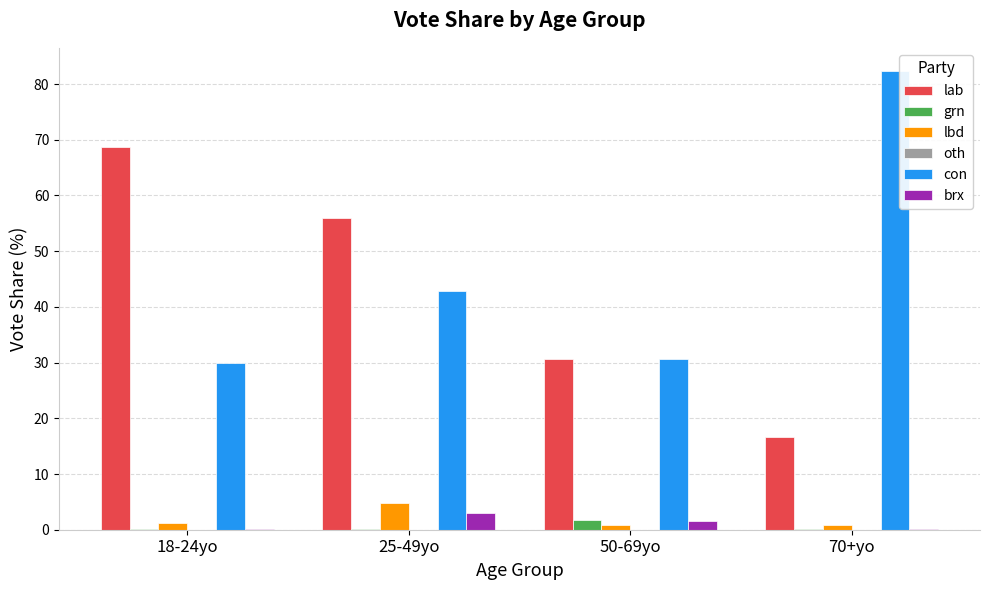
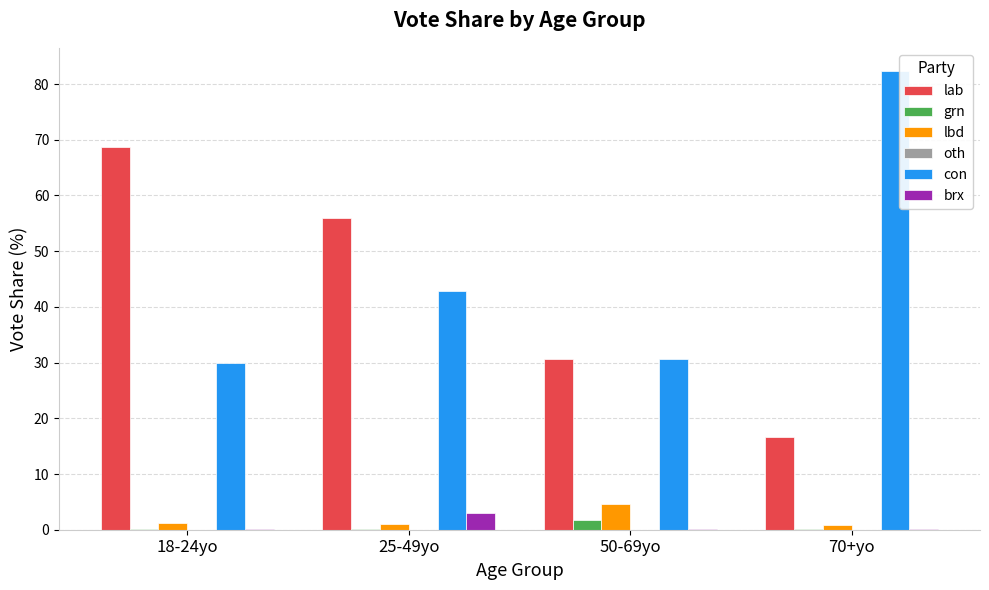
  {
    "lab": {
      "18-24yo": 69,
      "25-49yo": 56,
      "50-69yo": 31,
      "70+yo": 17
    },
    "grn": {
      "50-69yo": 2
    },
    "lbd": {
      "18-24yo": 1,
-     "25-49yo": 5,
-     "50-69yo": 1,
+     "25-49yo": 1,
+     "50-69yo": 5,
      "70+yo": 1
    },
    "oth": {
      "18-24yo": 0,
      "25-49yo": 0,
      "50-69yo": 0,
      "70+yo": 0
    },
    "con": {
      "18-24yo": 30,
      "25-49yo": 43,
      "50-69yo": 31,
      "70+yo": 82
    },
    "brx": {
      "25-49yo": 3,
-     "50-69yo": 2
+     "50-69yo": 0
    }
  }
